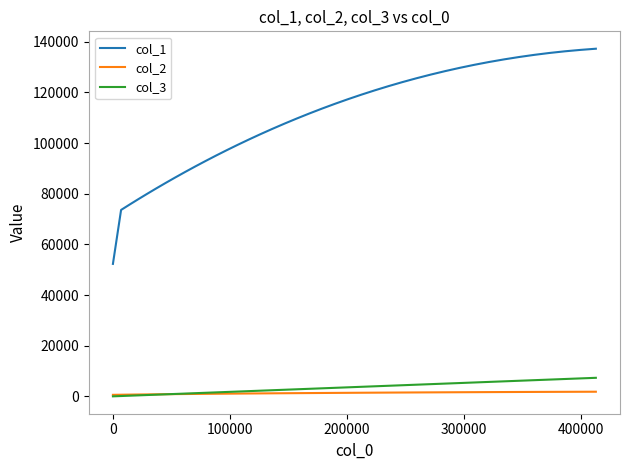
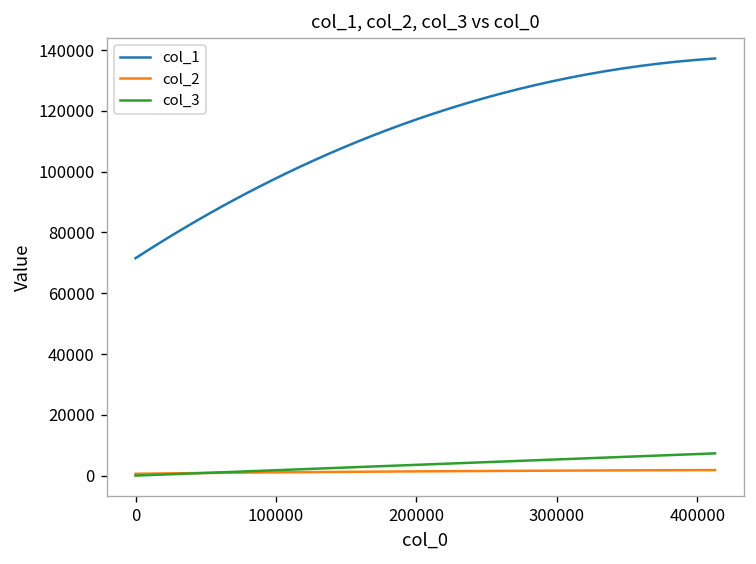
  {
    "col_1": {
-     "0": 52000
+     "0": 72000
    }
  }
